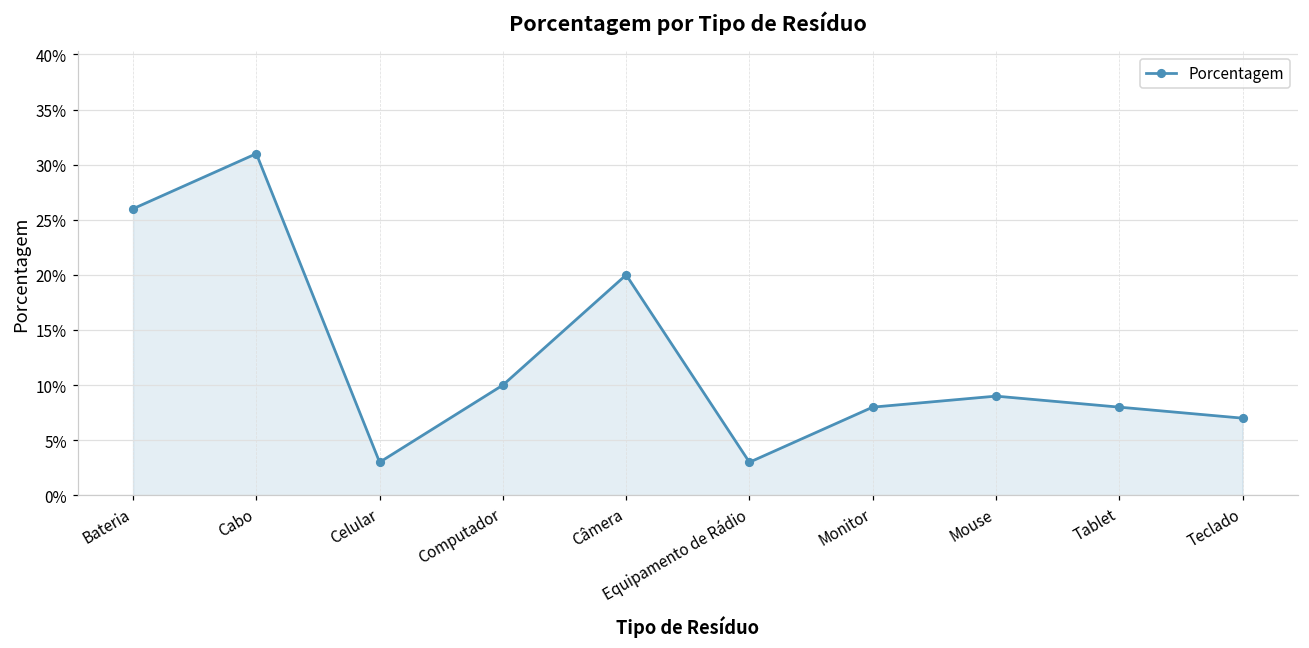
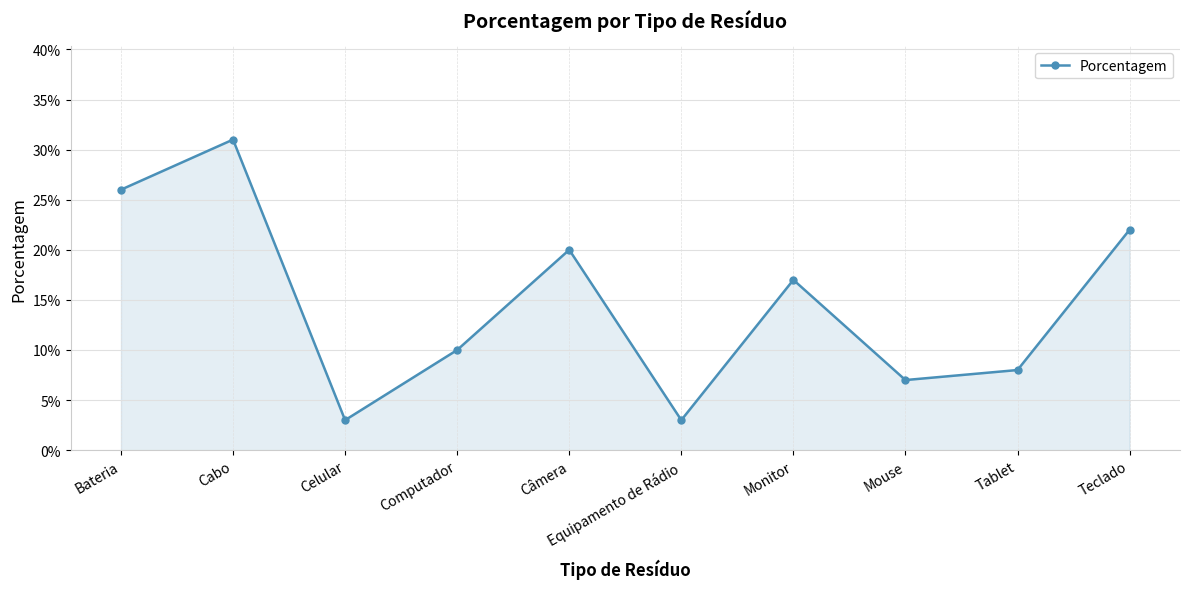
  {
    "Bateria": "26.0%",
    "Cabo": "31.0%",
    "Celular": "3.0%",
    "Computador": "10.0%",
    "Câmera": "20.0%",
    "Equipamento de Rádio": "3.0%",
-   "Monitor": "8.0%",
-   "Mouse": "9.0%",
+   "Monitor": "17.0%",
+   "Mouse": "7.0%",
    "Tablet": "8.0%",
-   "Teclado": "7.0%"
+   "Teclado": "22.0%"
  }
